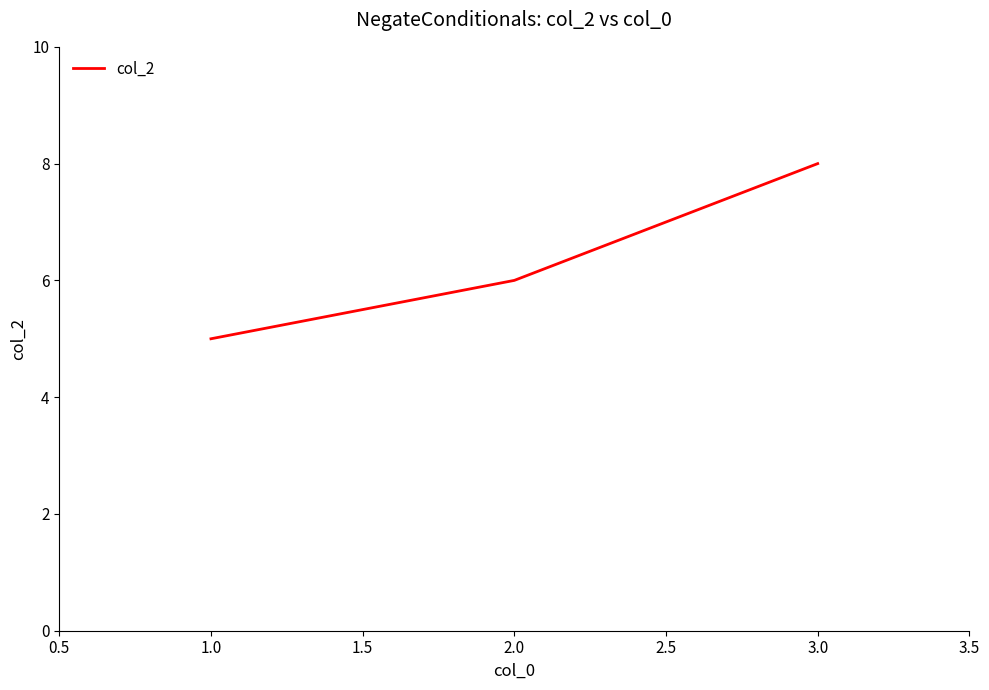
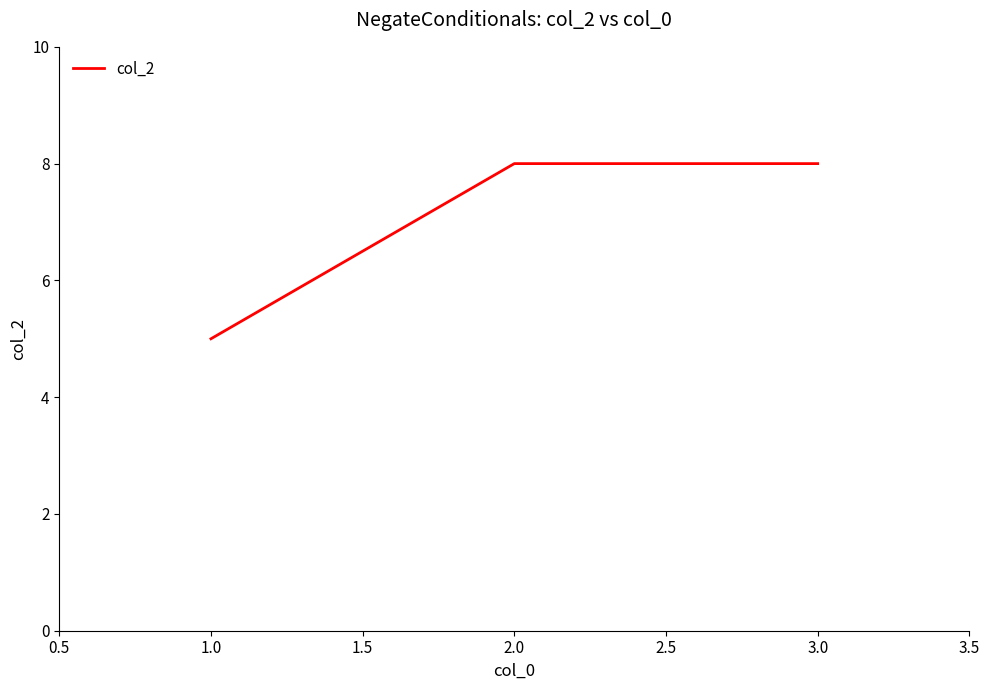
  {
    "1.0": 5,
-   "2.0": 6,
+   "2.0": 8,
    "3.0": 8
  }
